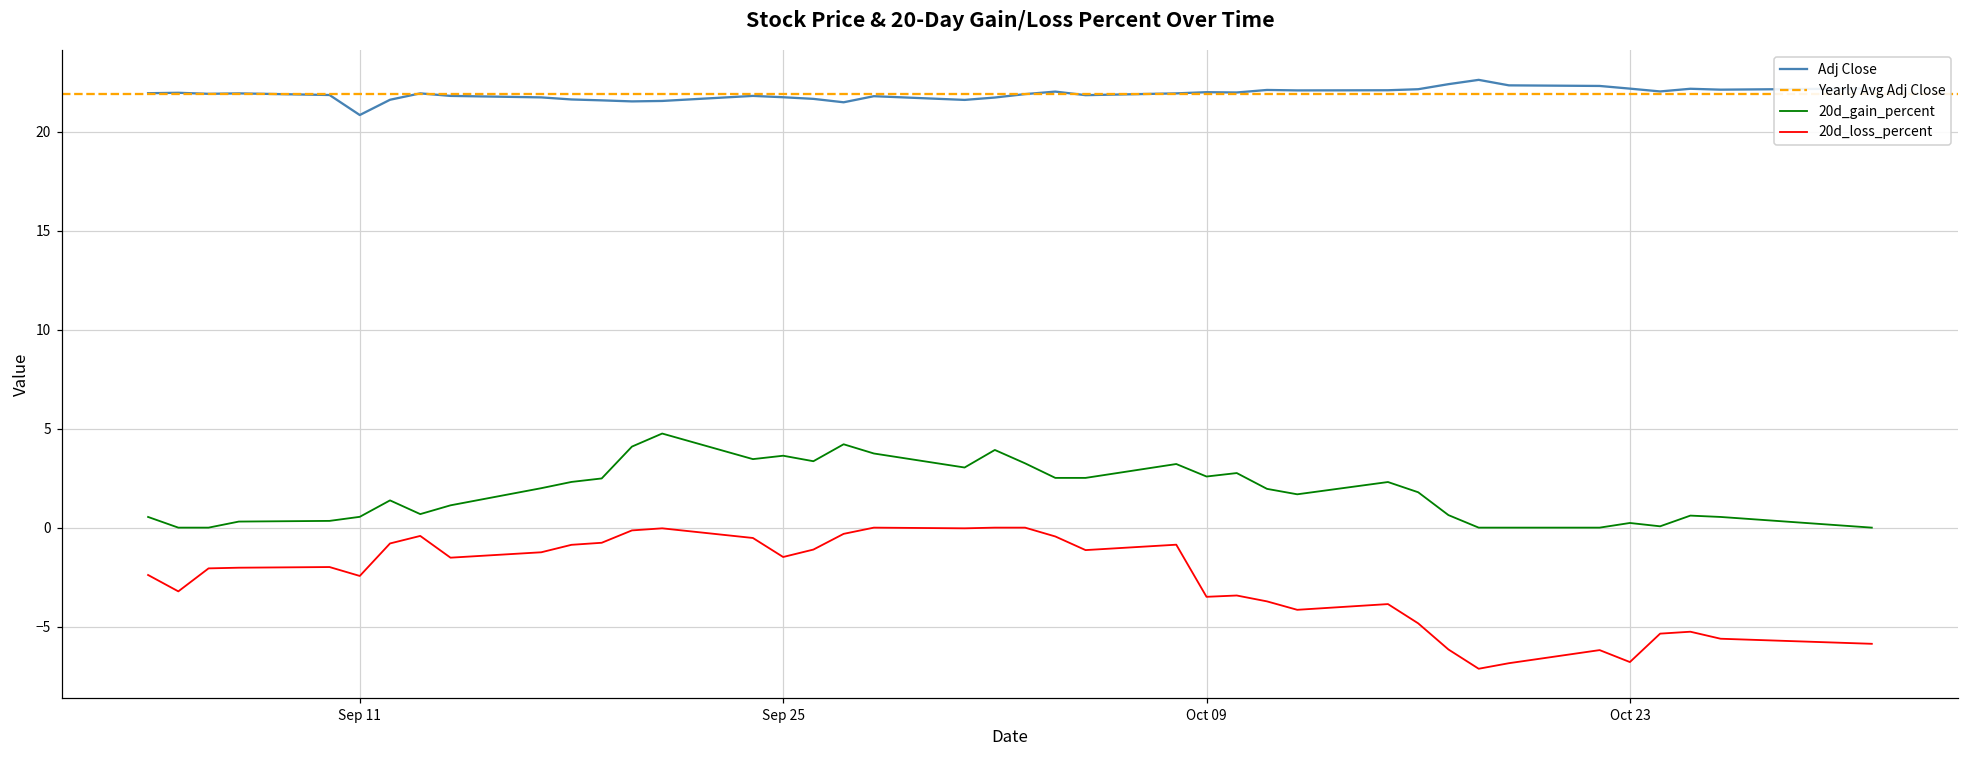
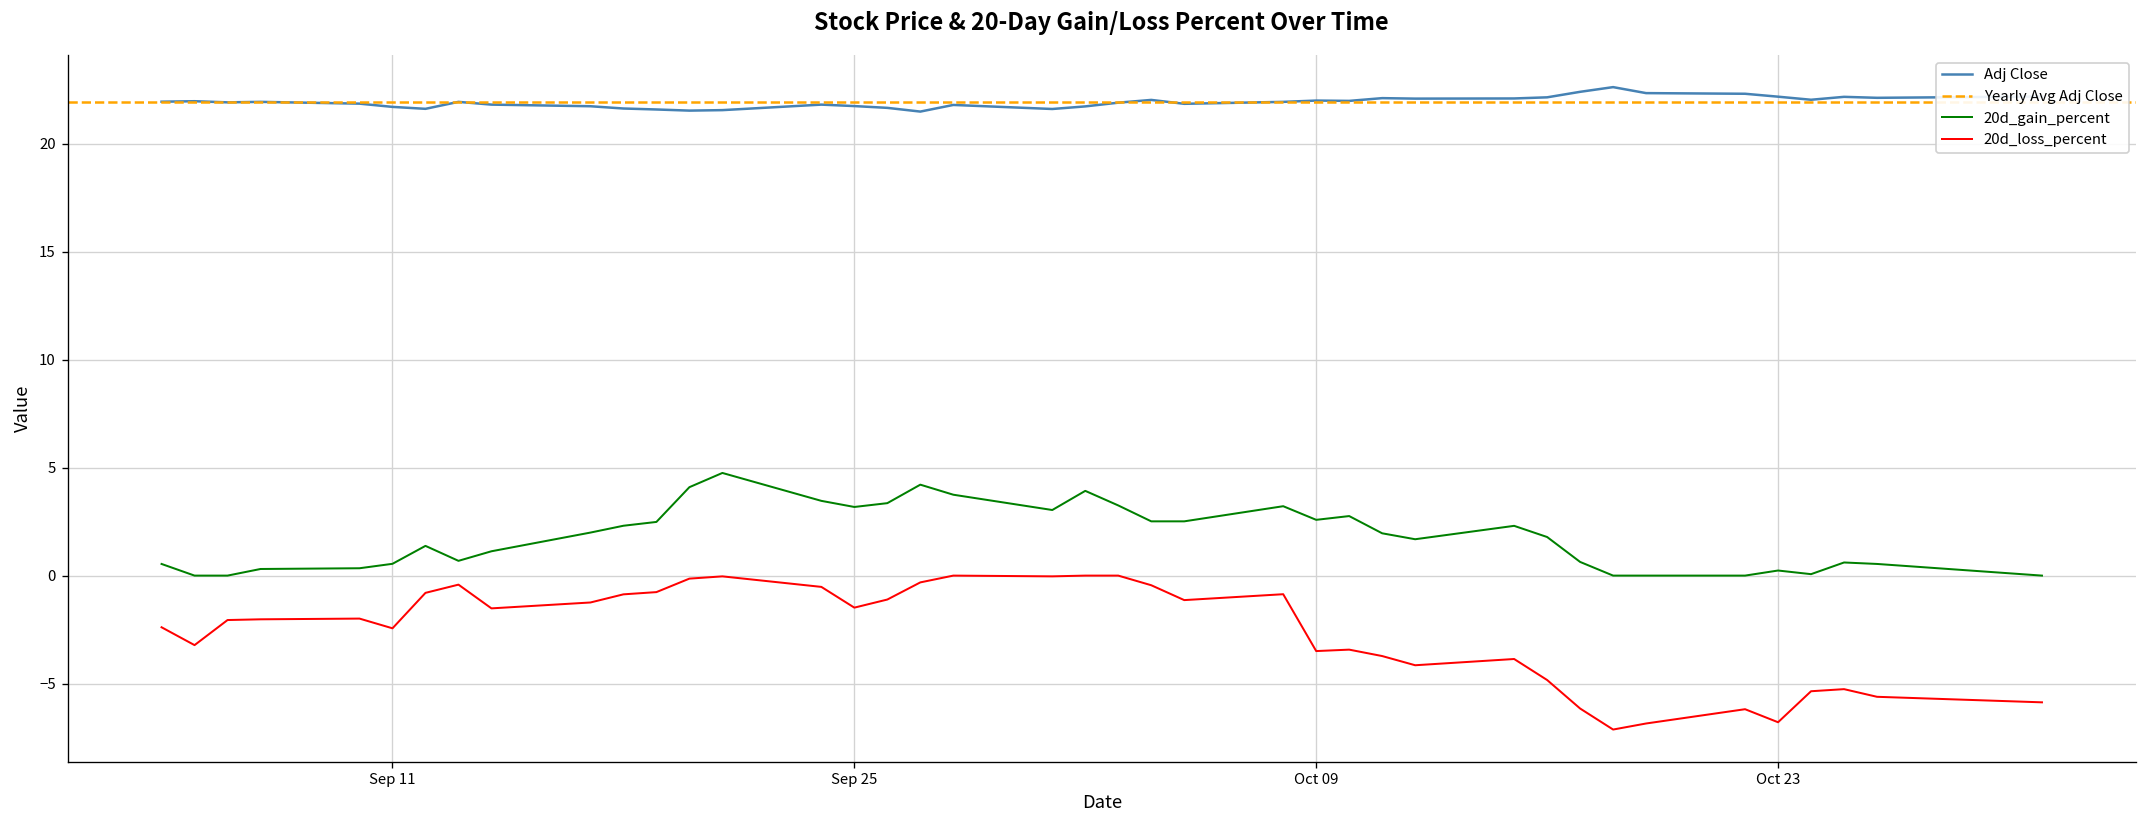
  {
    "Adj Close": {
-     "Sep 11": 20.9,
+     "Sep 11": 21.7,
      "Sep 25": 21.7,
      "Oct 09": 22.0,
      "Oct 23": 22.2
    },
    "20d_gain_percent": {
      "Sep 11": 0.5,
-     "Sep 25": 3.6,
+     "Sep 25": 3.2,
      "Oct 09": 2.6,
      "Oct 23": 0.2
    },
    "20d_loss_percent": {
      "Sep 11": -2.4,
      "Sep 25": -1.5,
      "Oct 09": -3.5,
      "Oct 23": -6.8
    }
  }
